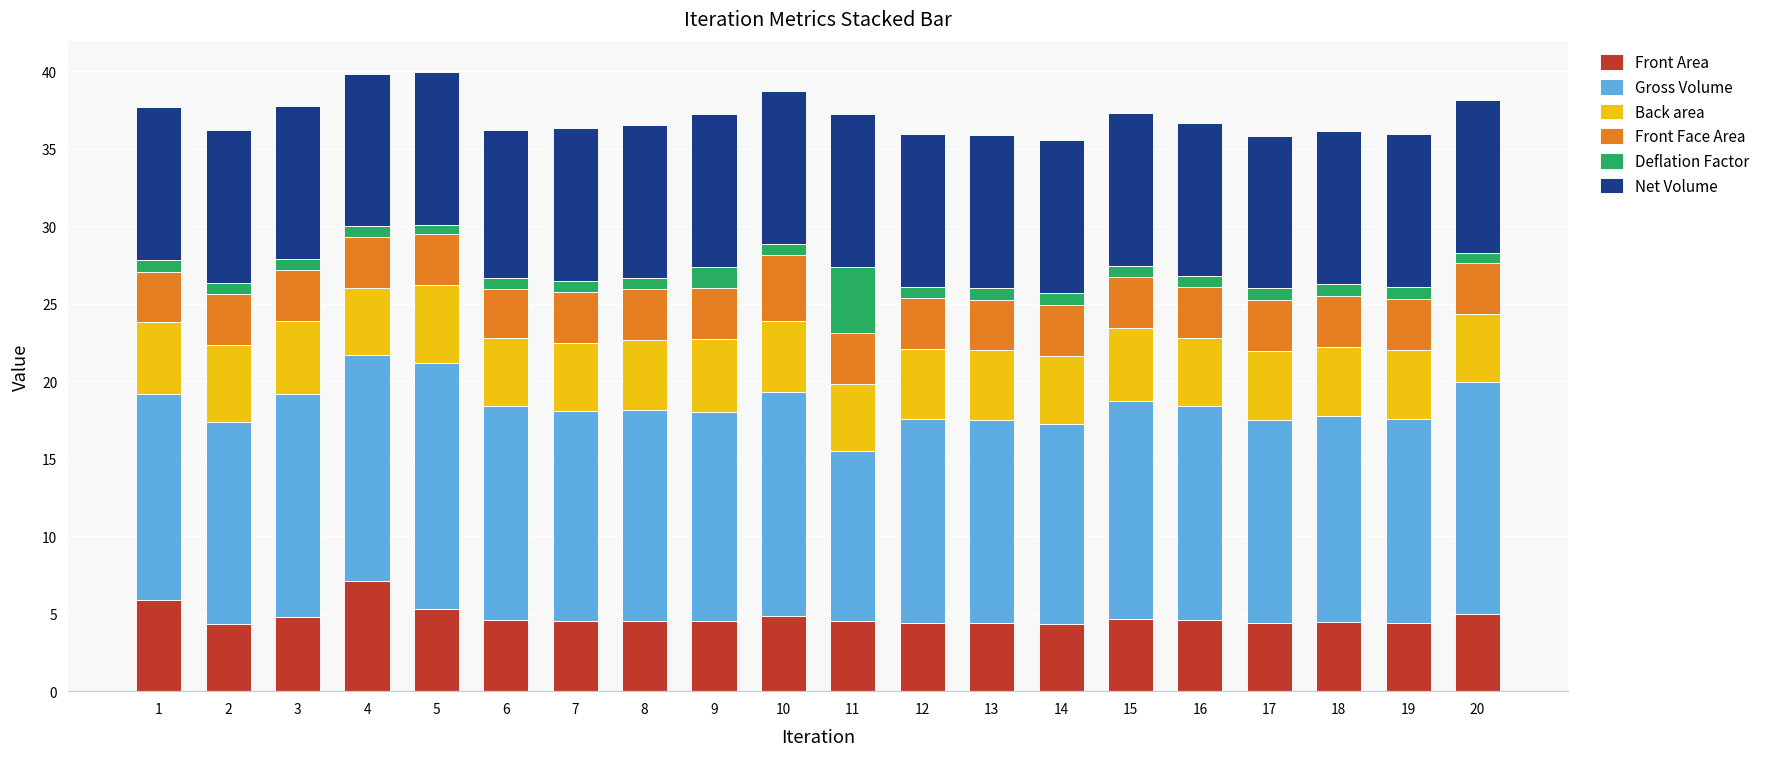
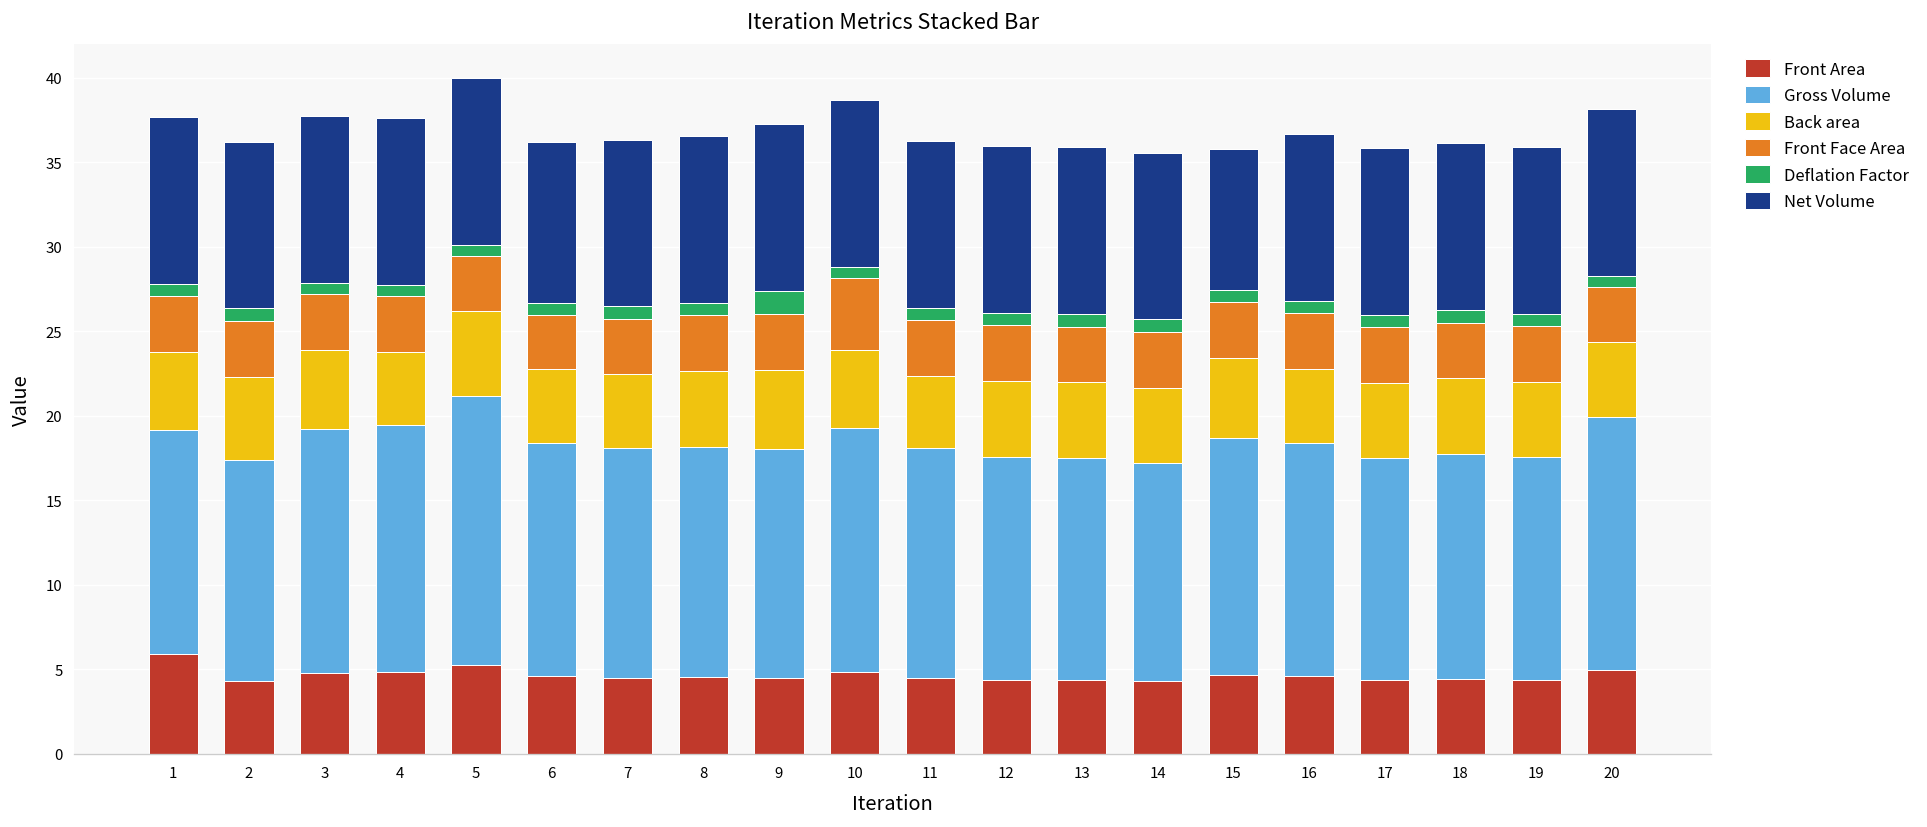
  {
    "Front Area": {
      "1": 5.9,
      "2": 4.3,
      "3": 4.8,
-     "4": 7.1,
+     "4": 4.9,
      "5": 5.3,
      "6": 4.6,
      "7": 4.5,
      "8": 4.5,
      "9": 4.5,
      "10": 4.8,
      "11": 4.5,
      "12": 4.4,
      "13": 4.4,
      "14": 4.3,
      "15": 4.7,
      "16": 4.6,
      "17": 4.4,
      "18": 4.4,
      "19": 4.4,
      "20": 5.0
    },
    "Gross Volume": {
      "1": 13.3,
      "2": 13.0,
      "3": 14.4,
      "4": 14.6,
      "5": 15.9,
      "6": 13.8,
      "7": 13.6,
      "8": 13.6,
      "9": 13.5,
      "10": 14.5,
-     "11": 11.0,
+     "11": 13.6,
      "12": 13.2,
      "13": 13.1,
      "14": 12.9,
      "15": 14.0,
      "16": 13.8,
      "17": 13.1,
      "18": 13.3,
      "19": 13.2,
      "20": 15.0
    },
    "Back area": {
      "1": 4.6,
      "2": 4.9,
      "3": 4.7,
      "4": 4.3,
      "5": 5.0,
      "6": 4.4,
      "7": 4.4,
      "8": 4.5,
      "9": 4.7,
      "10": 4.6,
      "11": 4.3,
      "12": 4.5,
      "13": 4.5,
      "14": 4.4,
      "15": 4.7,
      "16": 4.4,
      "17": 4.4,
      "18": 4.4,
      "19": 4.4,
      "20": 4.4
    },
    "Front Face Area": {
      "1": 3.3,
      "2": 3.3,
      "3": 3.3,
      "4": 3.3,
      "5": 3.3,
      "6": 3.2,
      "7": 3.3,
      "8": 3.3,
      "9": 3.3,
      "10": 4.3,
      "11": 3.3,
      "12": 3.3,
      "13": 3.3,
      "14": 3.3,
      "15": 3.3,
      "16": 3.3,
      "17": 3.3,
      "18": 3.3,
      "19": 3.3,
      "20": 3.3
    },
    "Deflation Factor": {
      "1": 0.7,
      "2": 0.8,
      "3": 0.7,
      "4": 0.7,
      "5": 0.6,
      "6": 0.7,
      "7": 0.7,
      "8": 0.7,
      "9": 1.4,
      "10": 0.7,
-     "11": 4.2,
+     "11": 0.7,
      "12": 0.7,
      "13": 0.8,
      "14": 0.8,
      "15": 0.7,
      "16": 0.7,
      "17": 0.8,
      "18": 0.7,
      "19": 0.7,
      "20": 0.7
    },
    "Net Volume": {
      "1": 9.9,
      "2": 9.9,
      "3": 9.9,
      "4": 9.9,
      "5": 9.9,
      "6": 9.6,
      "7": 9.9,
      "8": 9.9,
      "9": 9.9,
      "10": 9.9,
      "11": 9.9,
      "12": 9.9,
      "13": 9.9,
      "14": 9.9,
-     "15": 9.9,
+     "15": 8.4,
      "16": 9.9,
      "17": 9.9,
      "18": 9.9,
      "19": 9.9,
      "20": 9.9
    }
  }
